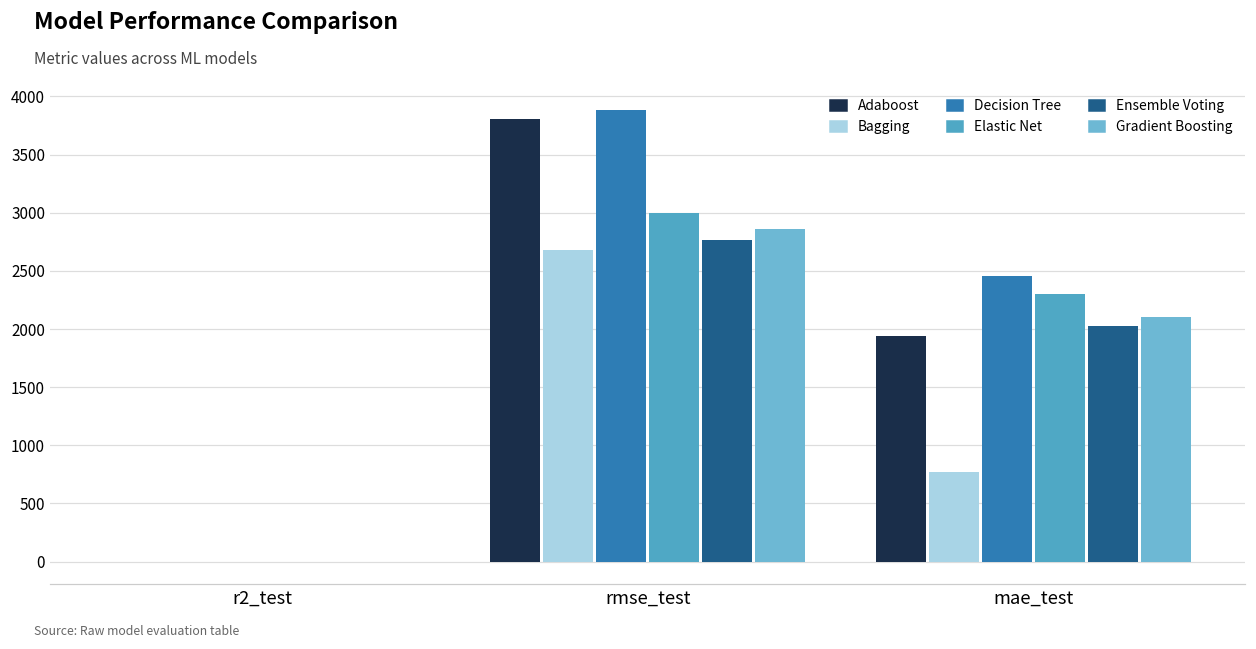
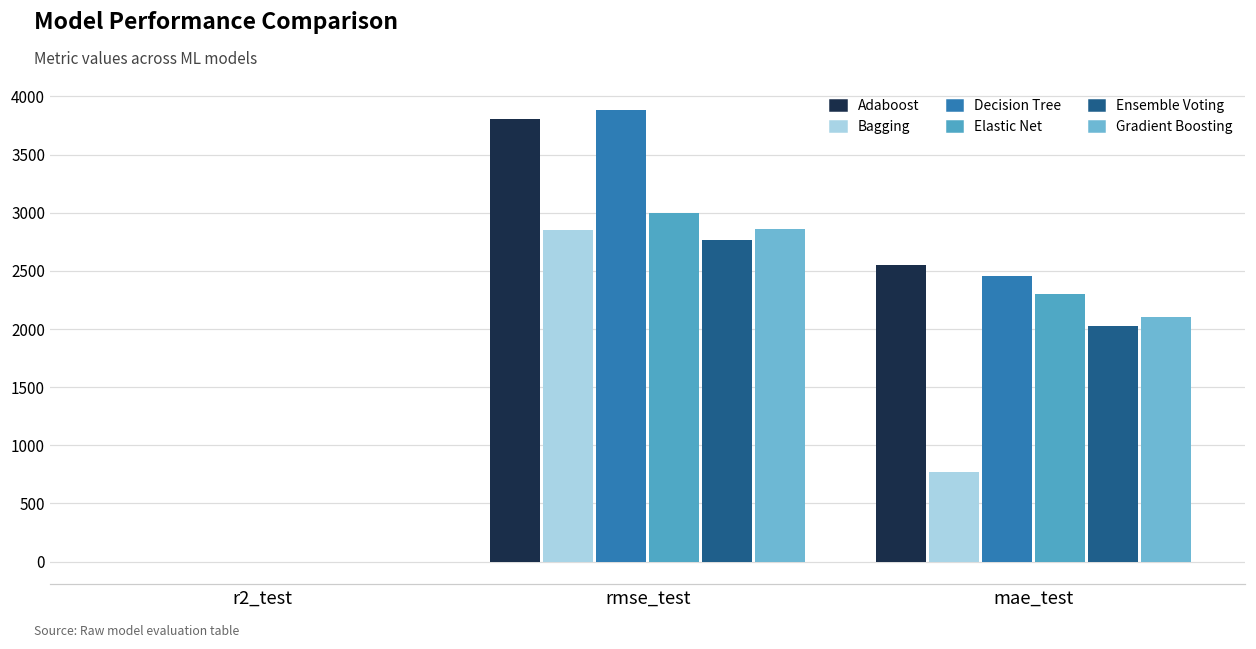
  {
    "Adaboost": {
      "rmse_test": 3810,
-     "mae_test": 1940
+     "mae_test": 2550
    },
    "Bagging": {
-     "rmse_test": 2680,
+     "rmse_test": 2850,
      "mae_test": 770
    }
  }
